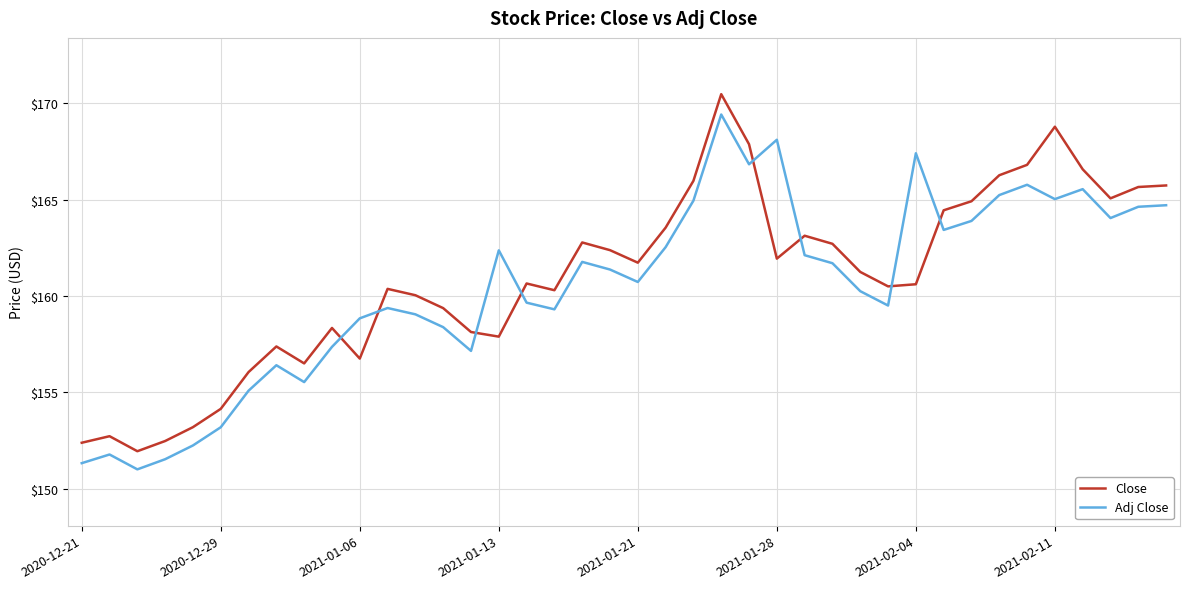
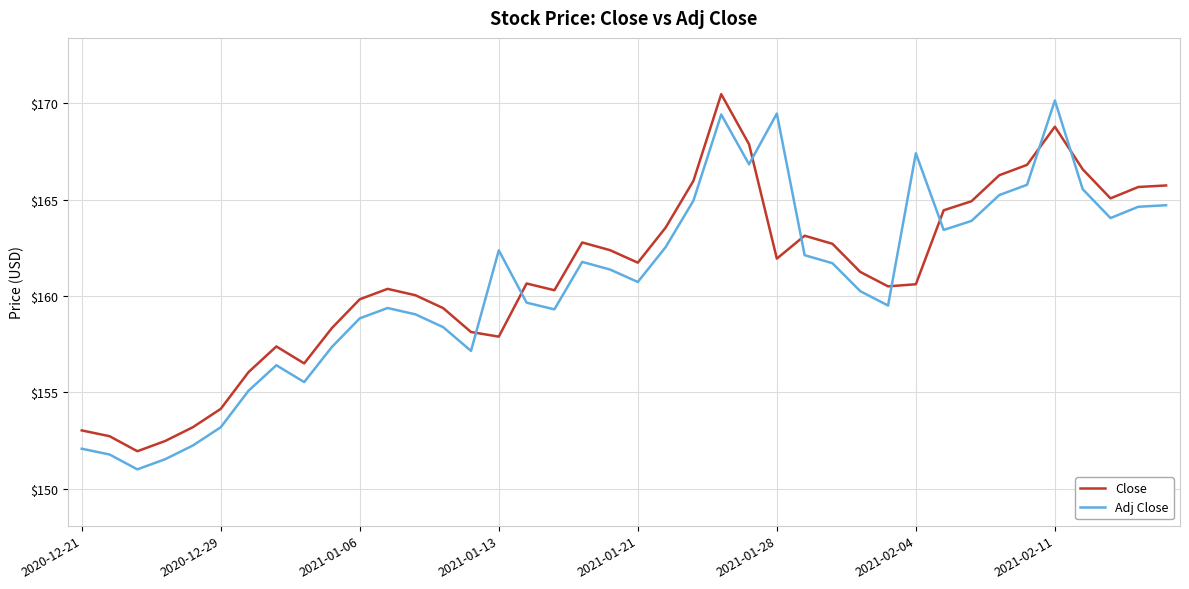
  {
    "Close": {
-     "2020-12-21": "$152.4",
+     "2020-12-21": "$153.0",
      "2020-12-29": "$154.1",
-     "2021-01-06": "$156.8",
+     "2021-01-06": "$159.8",
      "2021-01-13": "$157.9",
      "2021-01-21": "$161.7",
      "2021-01-28": "$161.9",
      "2021-02-04": "$160.6",
      "2021-02-11": "$168.8"
    },
    "Adj Close": {
-     "2020-12-21": "$151.3",
+     "2020-12-21": "$152.1",
      "2020-12-29": "$153.2",
      "2021-01-06": "$158.8",
      "2021-01-13": "$162.4",
      "2021-01-21": "$160.7",
-     "2021-01-28": "$168.1",
+     "2021-01-28": "$169.5",
      "2021-02-04": "$167.4",
-     "2021-02-11": "$165.0"
+     "2021-02-11": "$170.2"
    }
  }
